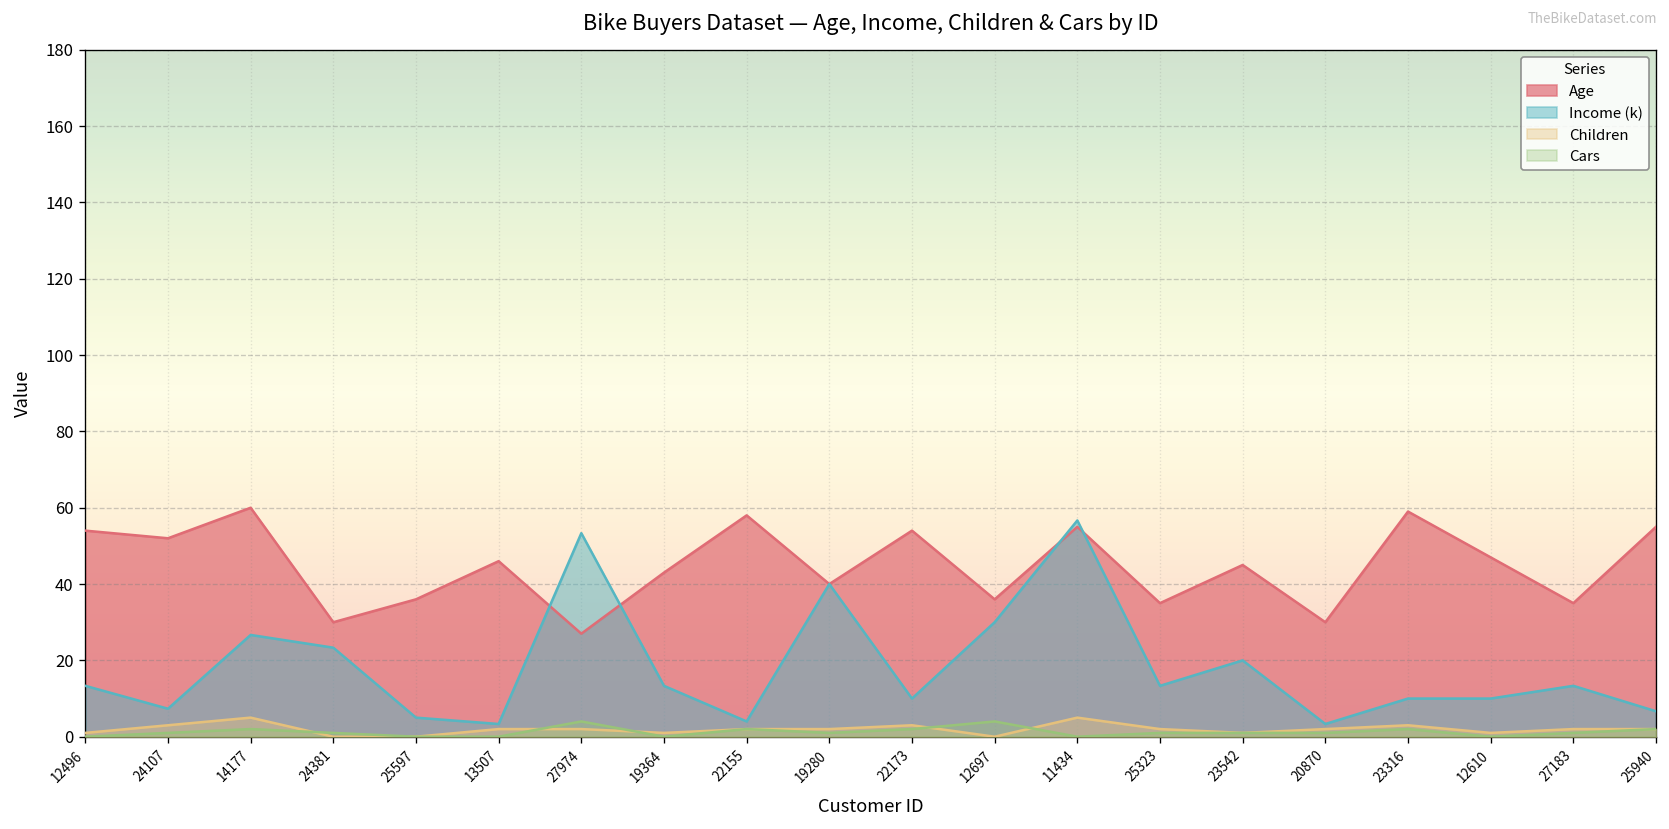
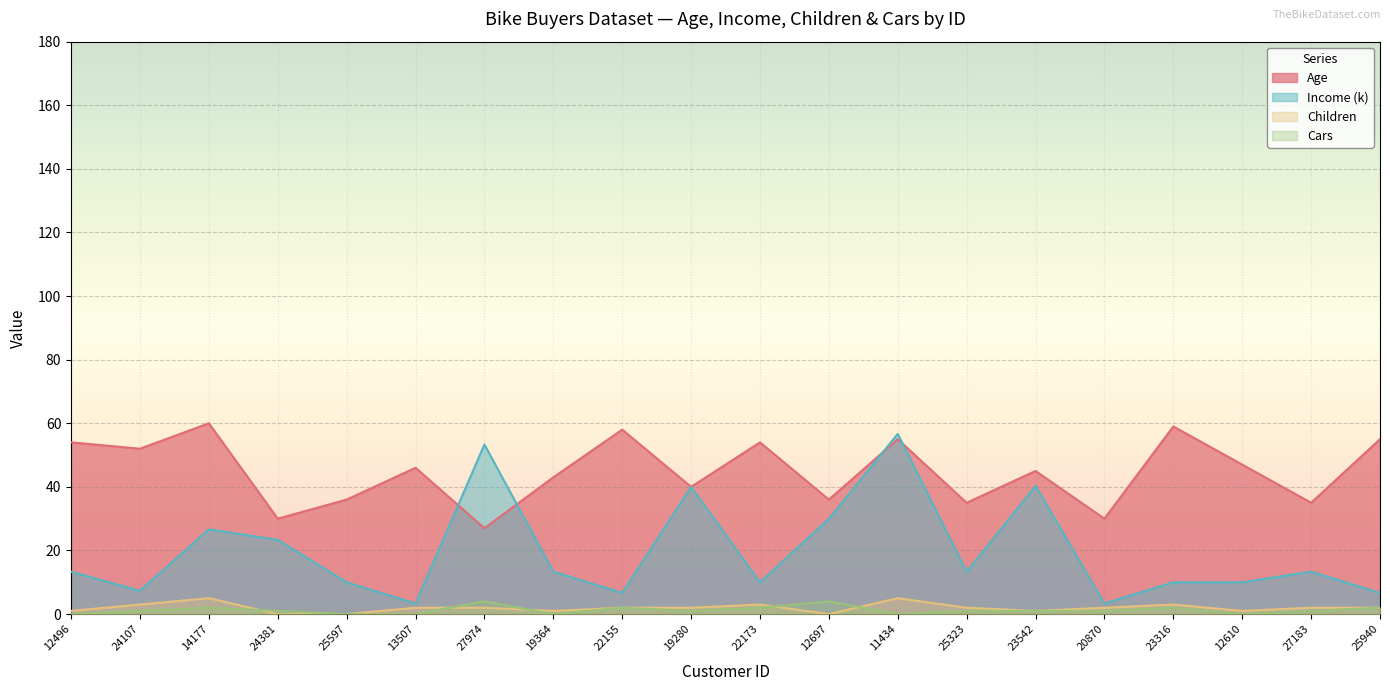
  {
    "Age": {
      "12496": 54,
      "24107": 52,
      "14177": 60,
      "24381": 30,
      "25597": 36,
      "13507": 46,
      "27974": 27,
      "19364": 43,
      "22155": 58,
      "22173": 54,
      "12697": 36,
      "11434": 55,
      "25323": 35,
      "23542": 45,
      "20870": 30,
      "23316": 59,
      "12610": 47,
      "27183": 35,
      "25940": 55
    },
    "Income (k)": {
      "12496": 13,
      "24107": 7,
      "14177": 27,
      "24381": 23,
-     "25597": 5,
+     "25597": 10,
      "13507": 3,
      "27974": 53,
      "19364": 13,
-     "22155": 4,
+     "22155": 7,
      "22173": 10,
      "12697": 30,
      "11434": 57,
      "25323": 13,
-     "23542": 20,
+     "23542": 40,
      "20870": 3,
      "23316": 10,
      "12610": 10,
      "27183": 13,
      "25940": 7
    }
  }
